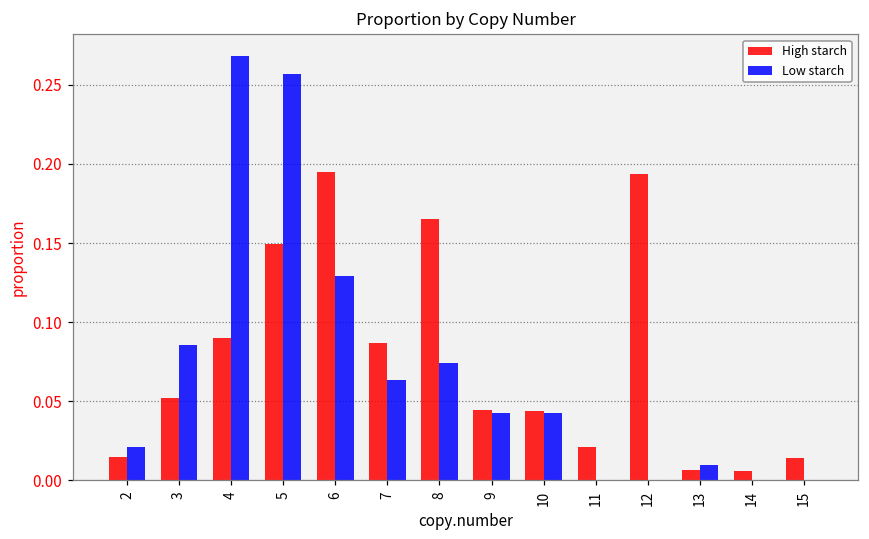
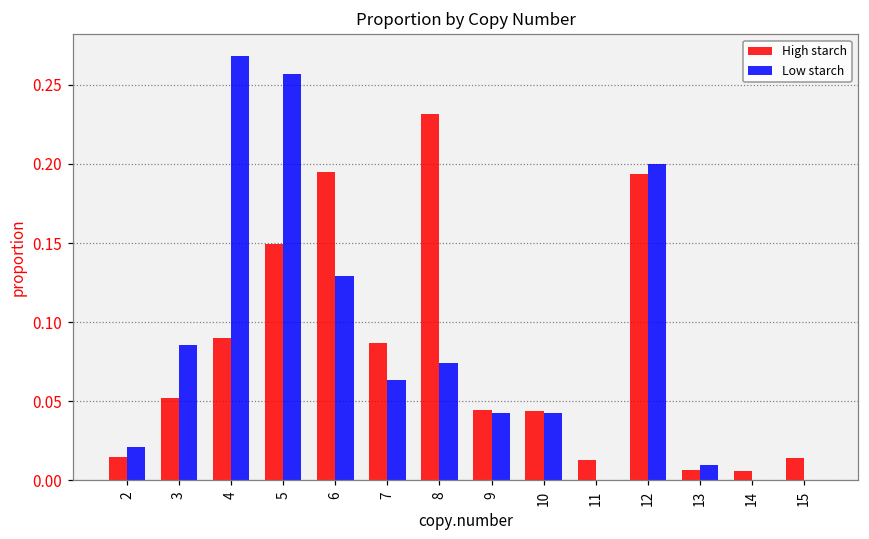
  {
    "High starch": {
      "2": 0.015,
      "3": 0.052,
      "4": 0.090,
      "5": 0.150,
      "6": 0.195,
      "7": 0.087,
-     "8": 0.165,
+     "8": 0.231,
      "9": 0.044,
      "10": 0.044,
-     "11": 0.021,
+     "11": 0.013,
      "12": 0.194,
      "13": 0.007,
      "14": 0.006,
      "15": 0.014
    },
    "Low starch": {
      "2": 0.021,
      "3": 0.086,
      "4": 0.268,
      "5": 0.257,
      "6": 0.129,
      "7": 0.064,
      "8": 0.075,
      "9": 0.043,
      "10": 0.043,
      "11": 0.0,
-     "12": 0.0,
+     "12": 0.2,
      "13": 0.010,
      "14": 0.0,
      "15": 0.0
    }
  }
